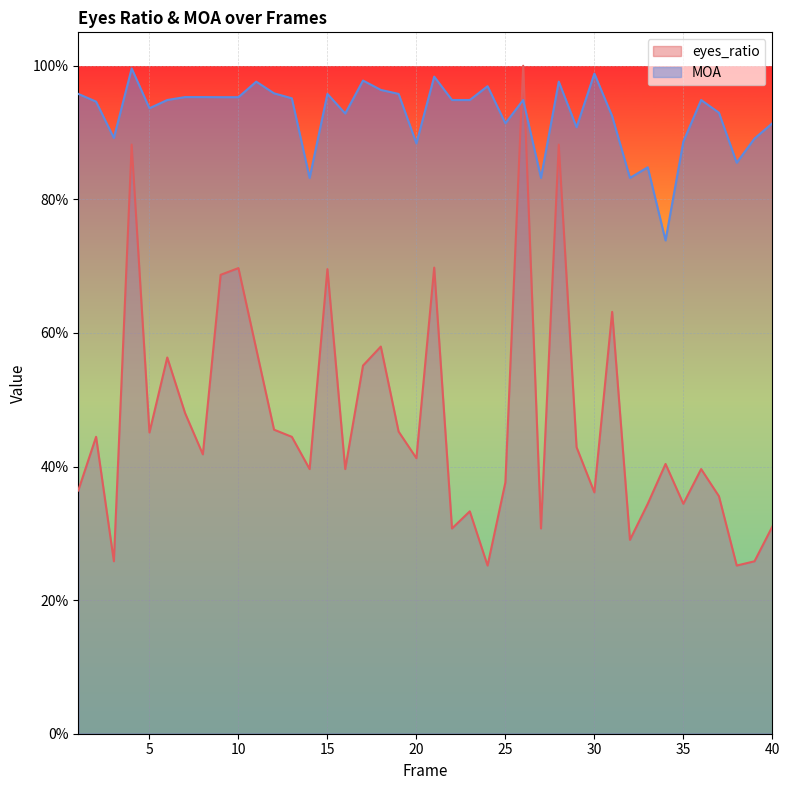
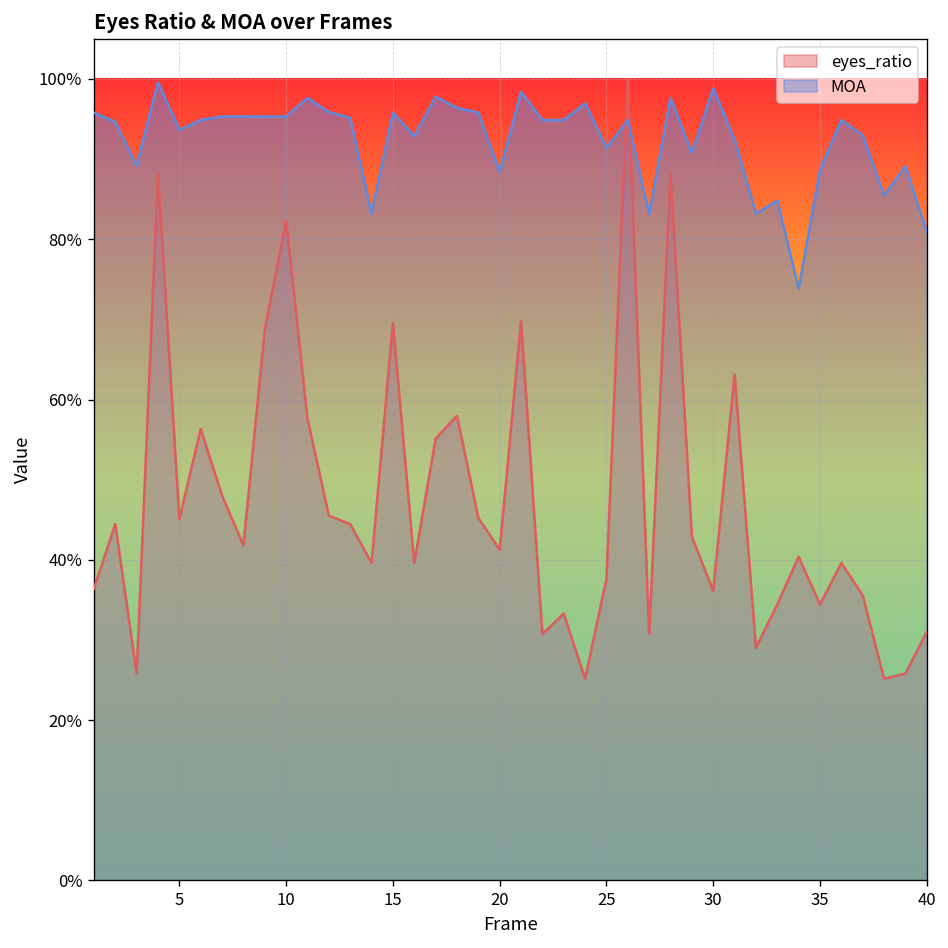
  {
    "eyes_ratio": {
      "5": "45%",
-     "10": "70%",
+     "10": "82%",
      "15": "70%",
      "20": "41%",
      "25": "38%",
      "30": "36%",
      "35": "34%",
      "40": "31%"
    },
    "MOA": {
      "5": "94%",
      "10": "95%",
      "15": "96%",
      "20": "88%",
      "25": "91%",
      "30": "99%",
      "35": "89%",
-     "40": "91%"
+     "40": "81%"
    }
  }
